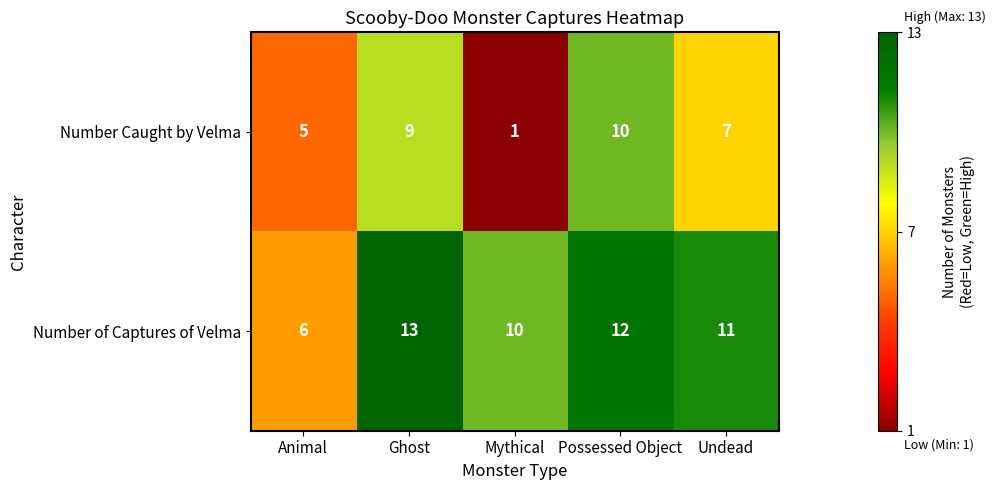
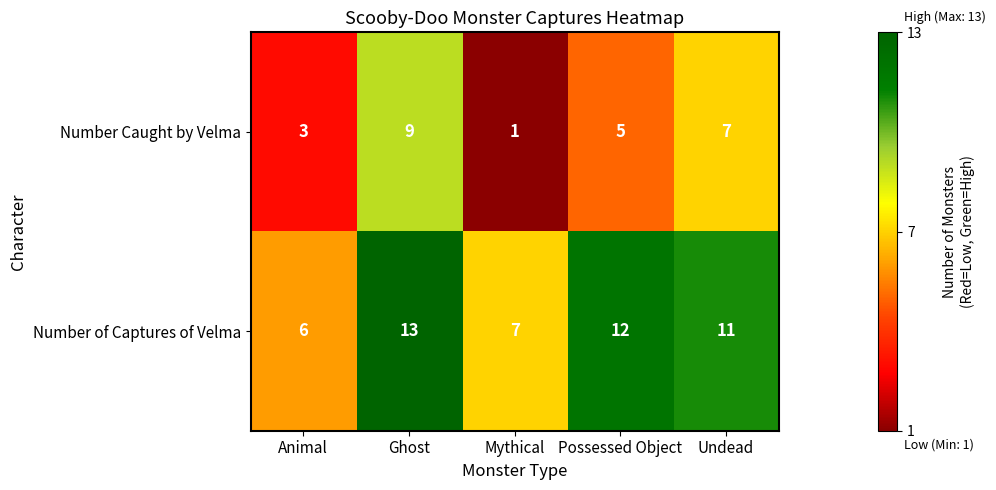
  {
    "Number Caught by Velma": {
-     "Animal": 5,
+     "Animal": 3,
      "Ghost": 9,
      "Mythical": 1,
-     "Possessed Object": 10,
+     "Possessed Object": 5,
      "Undead": 7
    },
    "Number of Captures of Velma": {
      "Animal": 6,
      "Ghost": 13,
-     "Mythical": 10,
+     "Mythical": 7,
      "Possessed Object": 12,
      "Undead": 11
    }
  }
